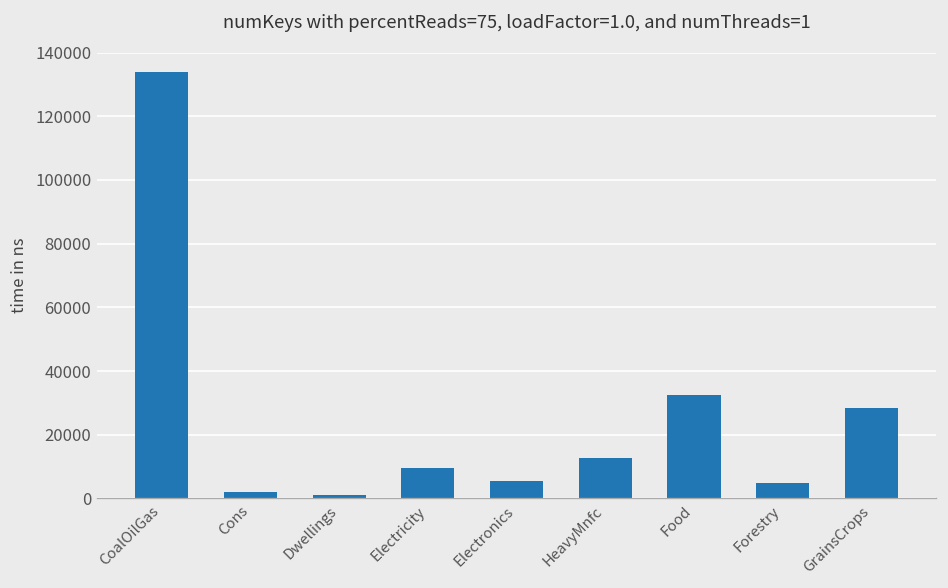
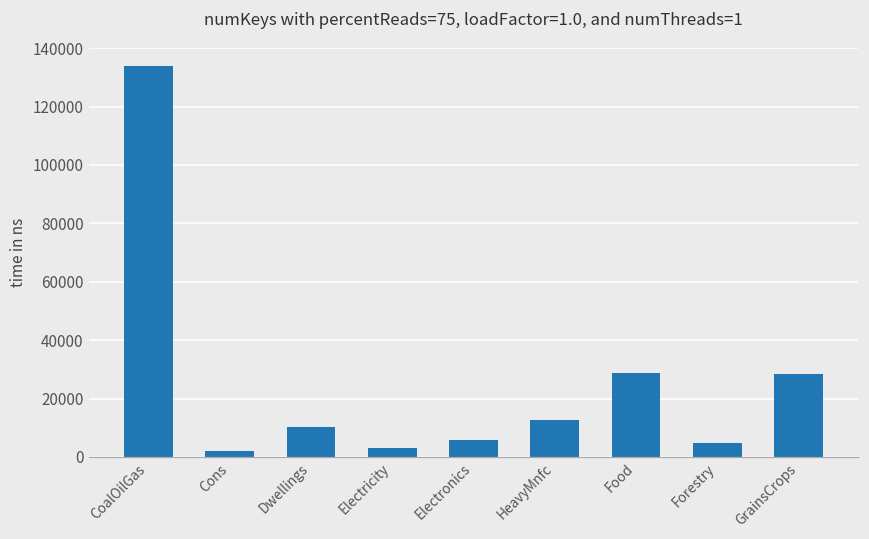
  {
    "CoalOilGas": 134000,
    "Cons": 2000,
-   "Dwellings": 1000,
-   "Electricity": 10000,
+   "Dwellings": 10000,
+   "Electricity": 3000,
    "Electronics": 6000,
    "HeavyMnfc": 13000,
-   "Food": 32000,
+   "Food": 29000,
    "Forestry": 5000,
    "GrainsCrops": 28000
  }
